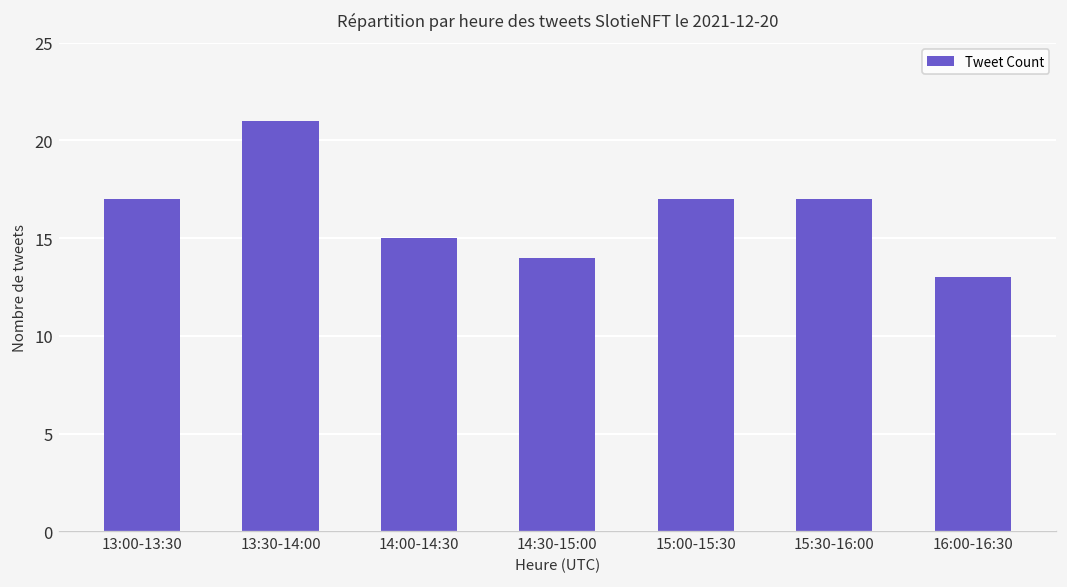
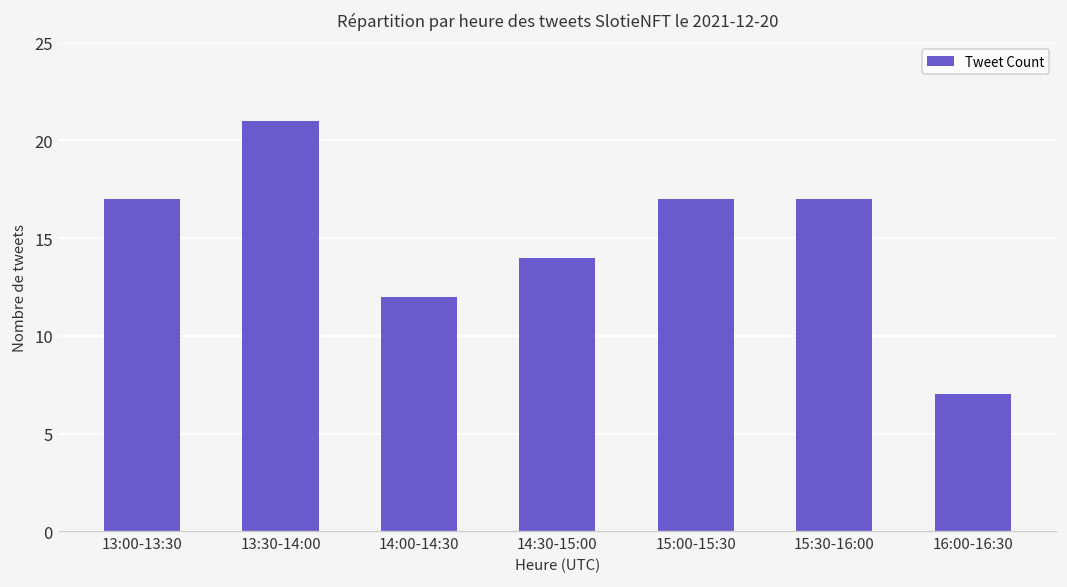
  {
    "13:00-13:30": 17,
    "13:30-14:00": 21,
-   "14:00-14:30": 15,
+   "14:00-14:30": 12,
    "14:30-15:00": 14,
    "15:00-15:30": 17,
    "15:30-16:00": 17,
-   "16:00-16:30": 13
+   "16:00-16:30": 7
  }
